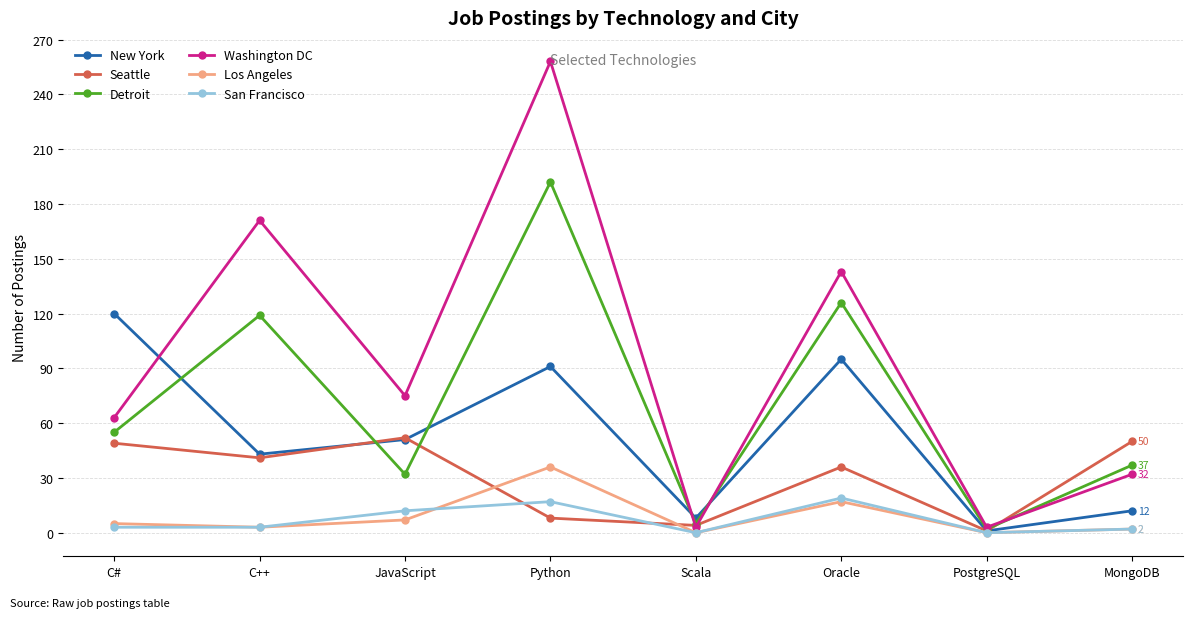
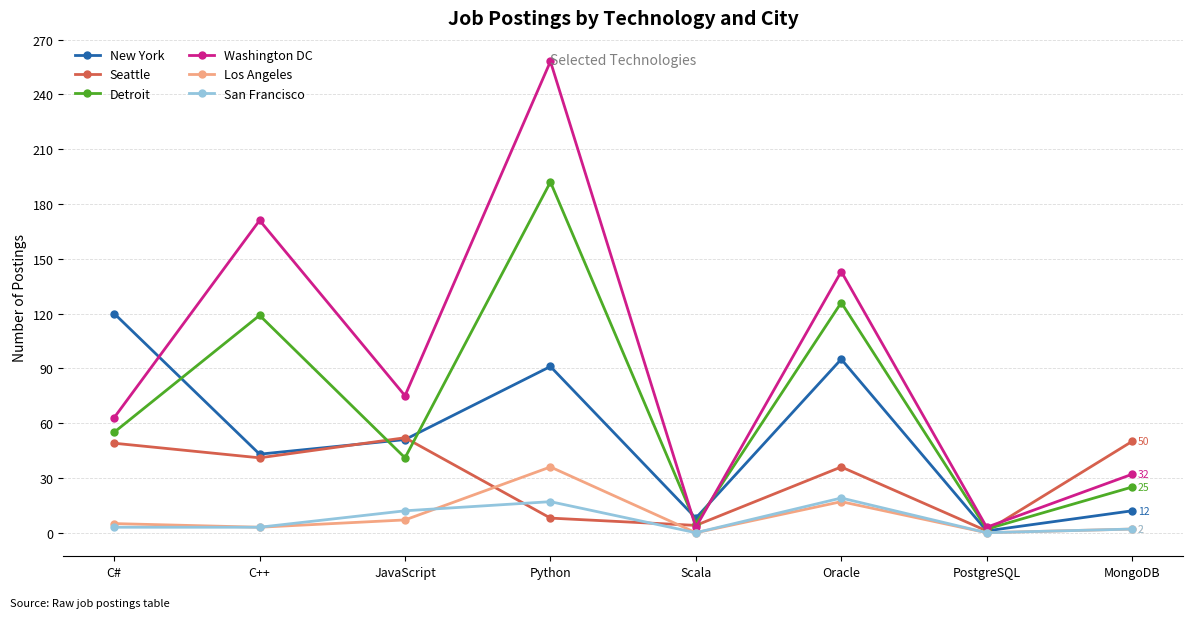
  {
    "New York": {
      "MongoDB": 12
    },
    "Seattle": {
      "MongoDB": 50
    },
    "Detroit": {
-     "JavaScript": 32,
-     "MongoDB": 37
+     "JavaScript": 41,
+     "MongoDB": 25
    },
    "Washington DC": {
      "MongoDB": 32
    },
    "Los Angeles": {
      "C#": 5,
      "JavaScript": 7,
      "Python": 36,
      "Oracle": 17
    },
    "San Francisco": {
      "C#": 3,
      "JavaScript": 12,
      "Python": 17,
      "Oracle": 19
    }
  }
